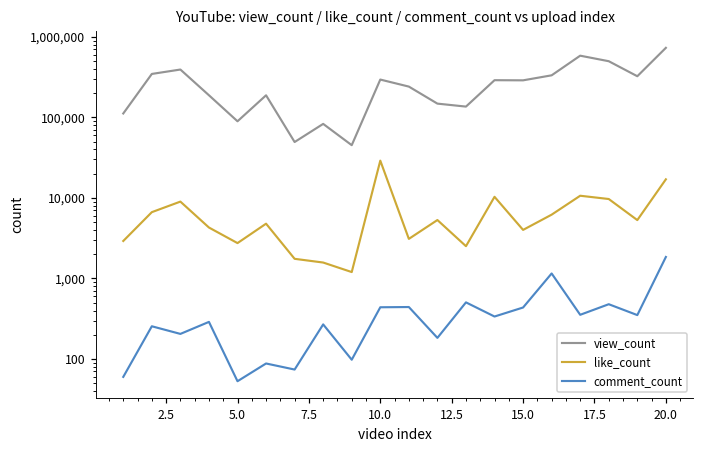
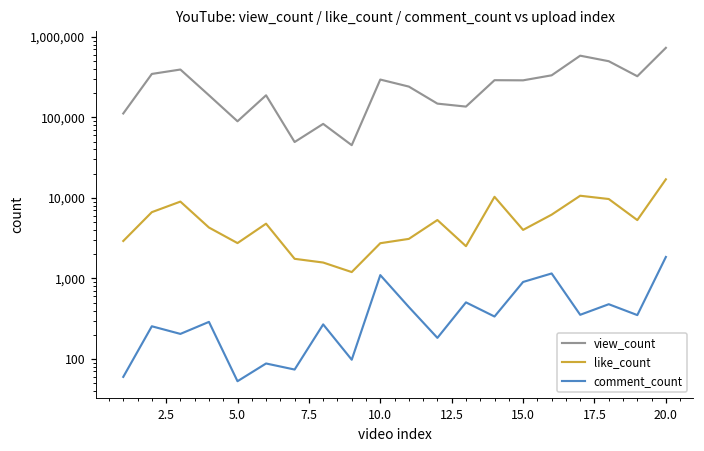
  {
    "view_count": {
      "5.0": "90,000",
      "10.0": "290,000",
      "15.0": "290,000",
      "20.0": "700,000"
    },
    "like_count": {
      "5.0": "2,700",
-     "10.0": "29,000",
+     "10.0": "2,700",
      "15.0": "4,000",
      "20.0": "17,000"
    },
    "comment_count": {
      "5.0": "50",
-     "10.0": "400",
-     "15.0": "400",
+     "10.0": "1,100",
+     "15.0": "900",
      "20.0": "1,800"
    }
  }
